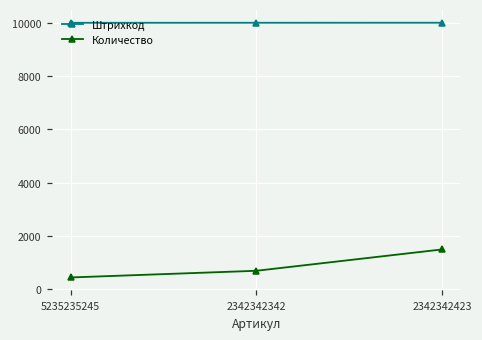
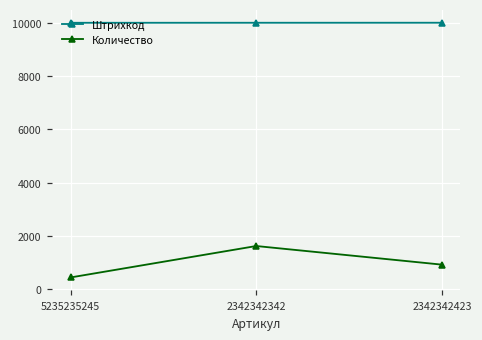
  {
    "Штрихкод": {
      "5235235245": 10000,
      "2342342342": 10000,
      "2342342423": 10000
    },
    "Количество": {
      "5235235245": 500,
-     "2342342342": 700,
-     "2342342423": 1500
+     "2342342342": 1600,
+     "2342342423": 900
    }
  }
